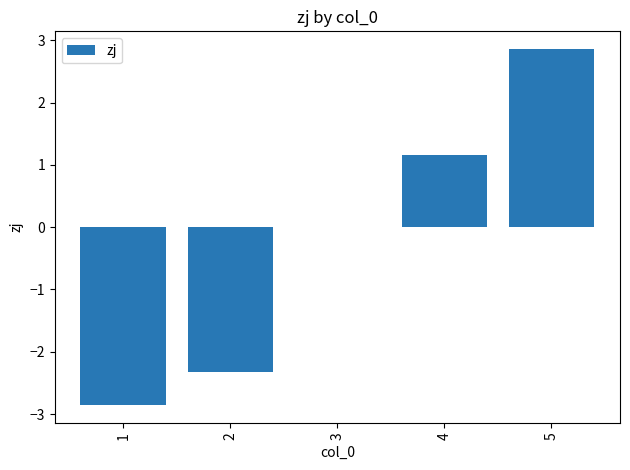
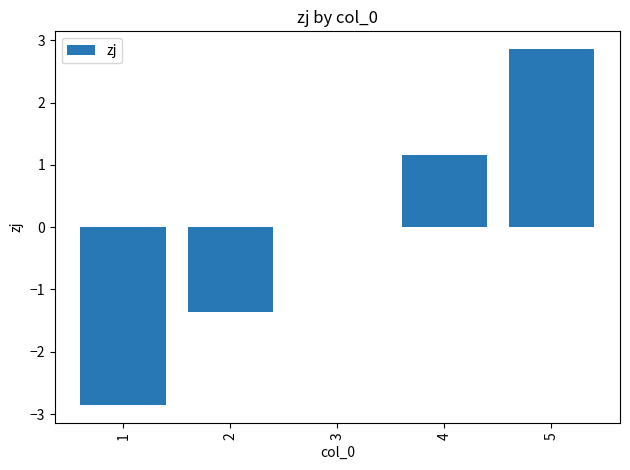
  {
    "1": -2.9,
-   "2": -2.3,
+   "2": -1.4,
    "3": 0.0,
    "4": 1.2,
    "5": 2.9
  }
